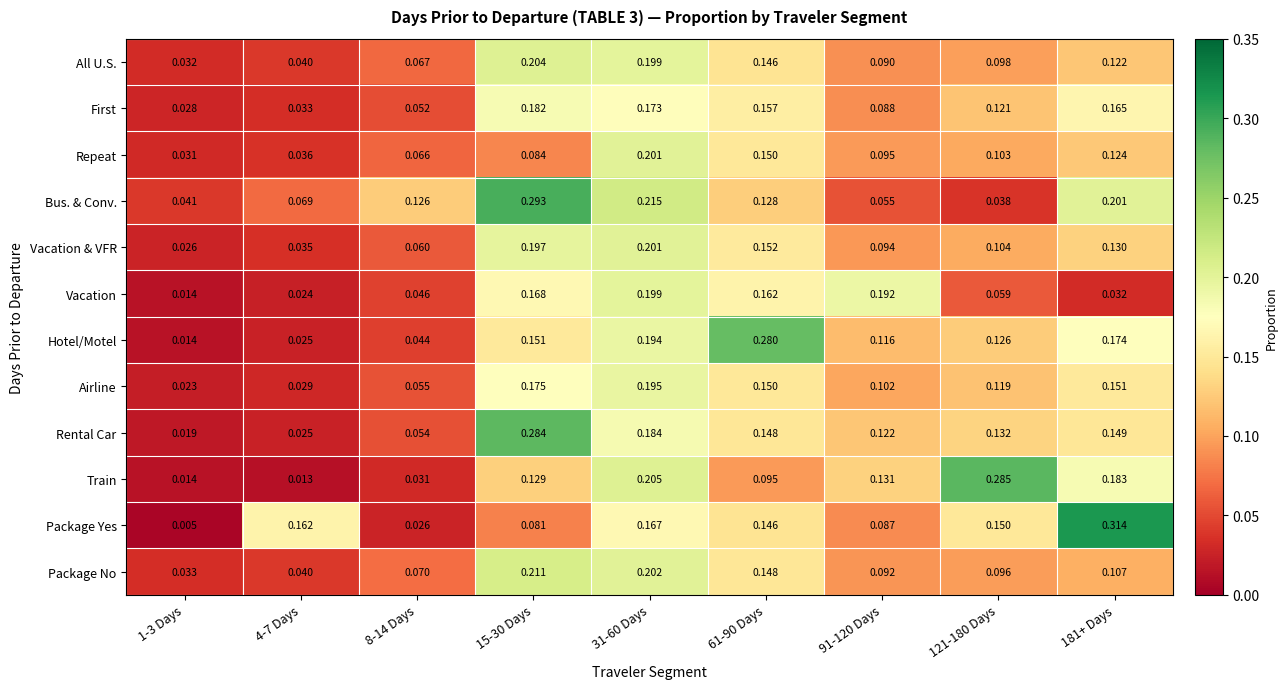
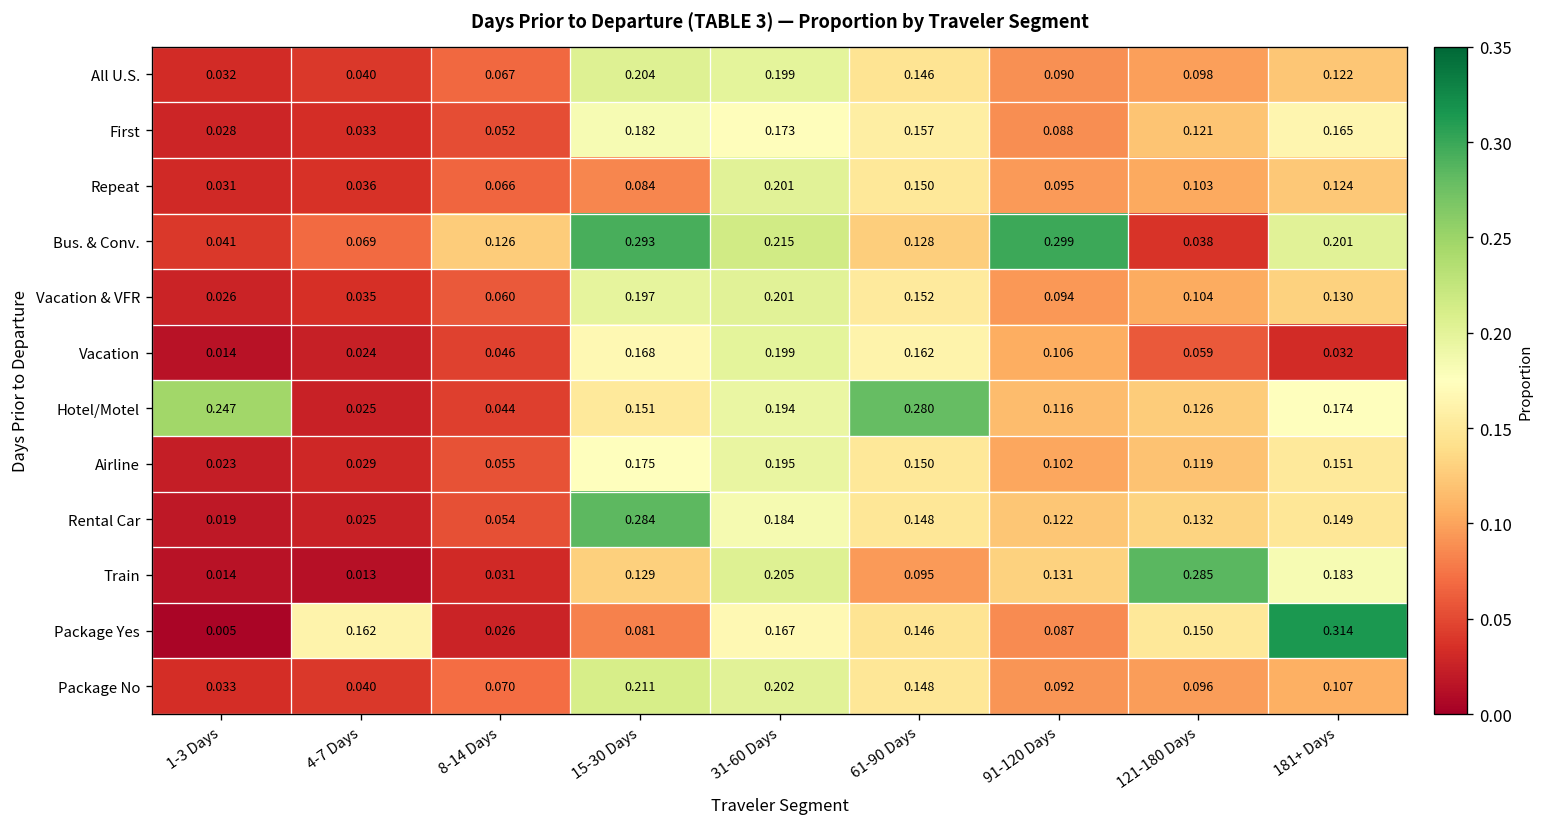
  {
    "All U.S.": {
      "1-3 Days": 0.032,
      "4-7 Days": 0.040,
      "8-14 Days": 0.067,
      "15-30 Days": 0.204,
      "31-60 Days": 0.199,
      "61-90 Days": 0.146,
      "91-120 Days": 0.090,
      "121-180 Days": 0.098,
      "181+ Days": 0.122
    },
    "First": {
      "1-3 Days": 0.028,
      "4-7 Days": 0.033,
      "8-14 Days": 0.052,
      "15-30 Days": 0.182,
      "31-60 Days": 0.173,
      "61-90 Days": 0.157,
      "91-120 Days": 0.088,
      "121-180 Days": 0.121,
      "181+ Days": 0.165
    },
    "Repeat": {
      "1-3 Days": 0.031,
      "4-7 Days": 0.036,
      "8-14 Days": 0.066,
      "15-30 Days": 0.084,
      "31-60 Days": 0.201,
      "61-90 Days": 0.150,
      "91-120 Days": 0.095,
      "121-180 Days": 0.103,
      "181+ Days": 0.124
    },
    "Bus. & Conv.": {
      "1-3 Days": 0.041,
      "4-7 Days": 0.069,
      "8-14 Days": 0.126,
      "15-30 Days": 0.293,
      "31-60 Days": 0.215,
      "61-90 Days": 0.128,
-     "91-120 Days": 0.055,
+     "91-120 Days": 0.299,
      "121-180 Days": 0.038,
      "181+ Days": 0.201
    },
    "Vacation & VFR": {
      "1-3 Days": 0.026,
      "4-7 Days": 0.035,
      "8-14 Days": 0.060,
      "15-30 Days": 0.197,
      "31-60 Days": 0.201,
      "61-90 Days": 0.152,
      "91-120 Days": 0.094,
      "121-180 Days": 0.104,
      "181+ Days": 0.130
    },
    "Vacation": {
      "1-3 Days": 0.014,
      "4-7 Days": 0.024,
      "8-14 Days": 0.046,
      "15-30 Days": 0.168,
      "31-60 Days": 0.199,
      "61-90 Days": 0.162,
-     "91-120 Days": 0.192,
+     "91-120 Days": 0.106,
      "121-180 Days": 0.059,
      "181+ Days": 0.032
    },
    "Hotel/Motel": {
-     "1-3 Days": 0.014,
+     "1-3 Days": 0.247,
      "4-7 Days": 0.025,
      "8-14 Days": 0.044,
      "15-30 Days": 0.151,
      "31-60 Days": 0.194,
      "61-90 Days": 0.280,
      "91-120 Days": 0.116,
      "121-180 Days": 0.126,
      "181+ Days": 0.174
    },
    "Airline": {
      "1-3 Days": 0.023,
      "4-7 Days": 0.029,
      "8-14 Days": 0.055,
      "15-30 Days": 0.175,
      "31-60 Days": 0.195,
      "61-90 Days": 0.150,
      "91-120 Days": 0.102,
      "121-180 Days": 0.119,
      "181+ Days": 0.151
    },
    "Rental Car": {
      "1-3 Days": 0.019,
      "4-7 Days": 0.025,
      "8-14 Days": 0.054,
      "15-30 Days": 0.284,
      "31-60 Days": 0.184,
      "61-90 Days": 0.148,
      "91-120 Days": 0.122,
      "121-180 Days": 0.132,
      "181+ Days": 0.149
    },
    "Train": {
      "1-3 Days": 0.014,
      "4-7 Days": 0.013,
      "8-14 Days": 0.031,
      "15-30 Days": 0.129,
      "31-60 Days": 0.205,
      "61-90 Days": 0.095,
      "91-120 Days": 0.131,
      "121-180 Days": 0.285,
      "181+ Days": 0.183
    },
    "Package Yes": {
      "1-3 Days": 0.005,
      "4-7 Days": 0.162,
      "8-14 Days": 0.026,
      "15-30 Days": 0.081,
      "31-60 Days": 0.167,
      "61-90 Days": 0.146,
      "91-120 Days": 0.087,
      "121-180 Days": 0.150,
      "181+ Days": 0.314
    },
    "Package No": {
      "1-3 Days": 0.033,
      "4-7 Days": 0.040,
      "8-14 Days": 0.070,
      "15-30 Days": 0.211,
      "31-60 Days": 0.202,
      "61-90 Days": 0.148,
      "91-120 Days": 0.092,
      "121-180 Days": 0.096,
      "181+ Days": 0.107
    }
  }
